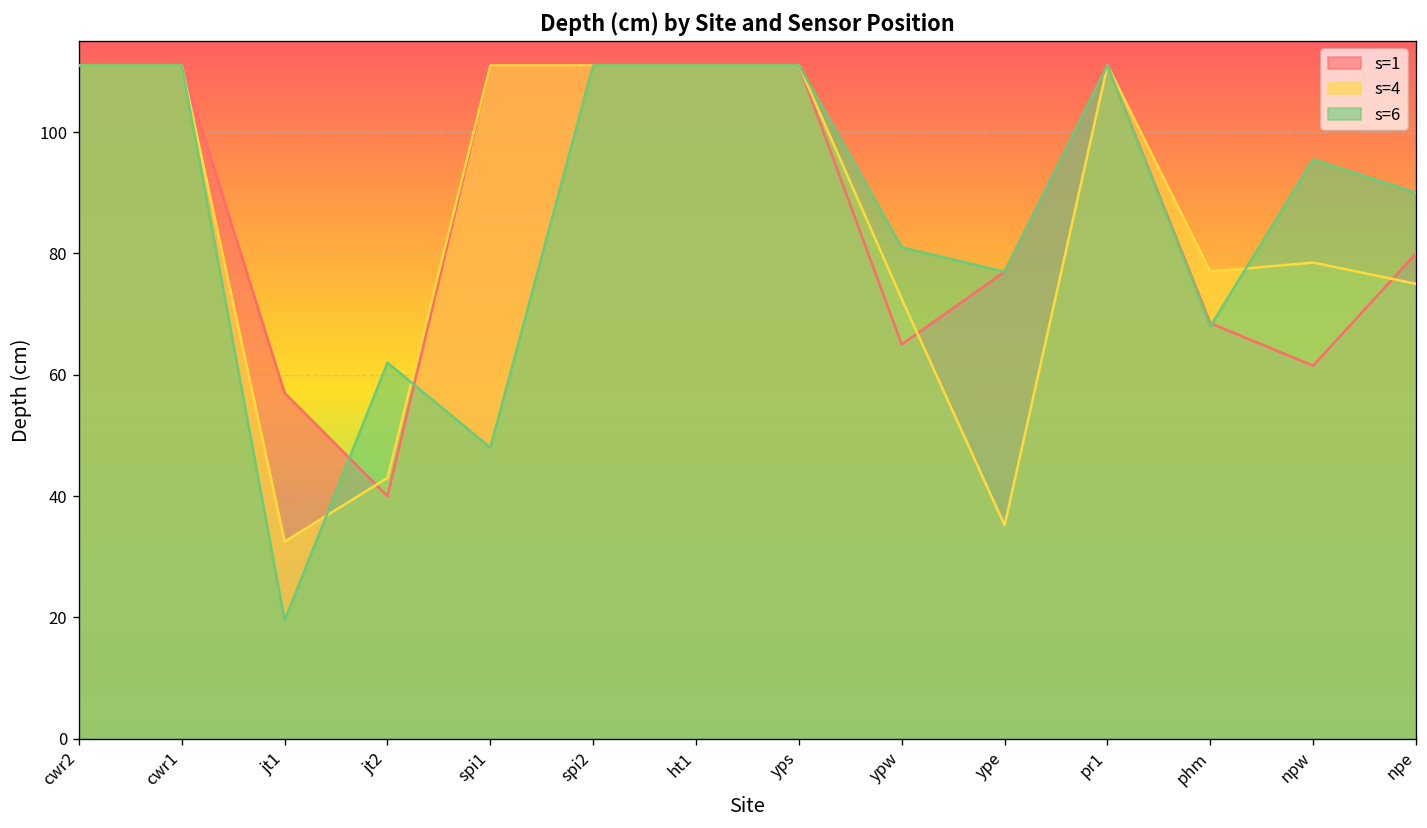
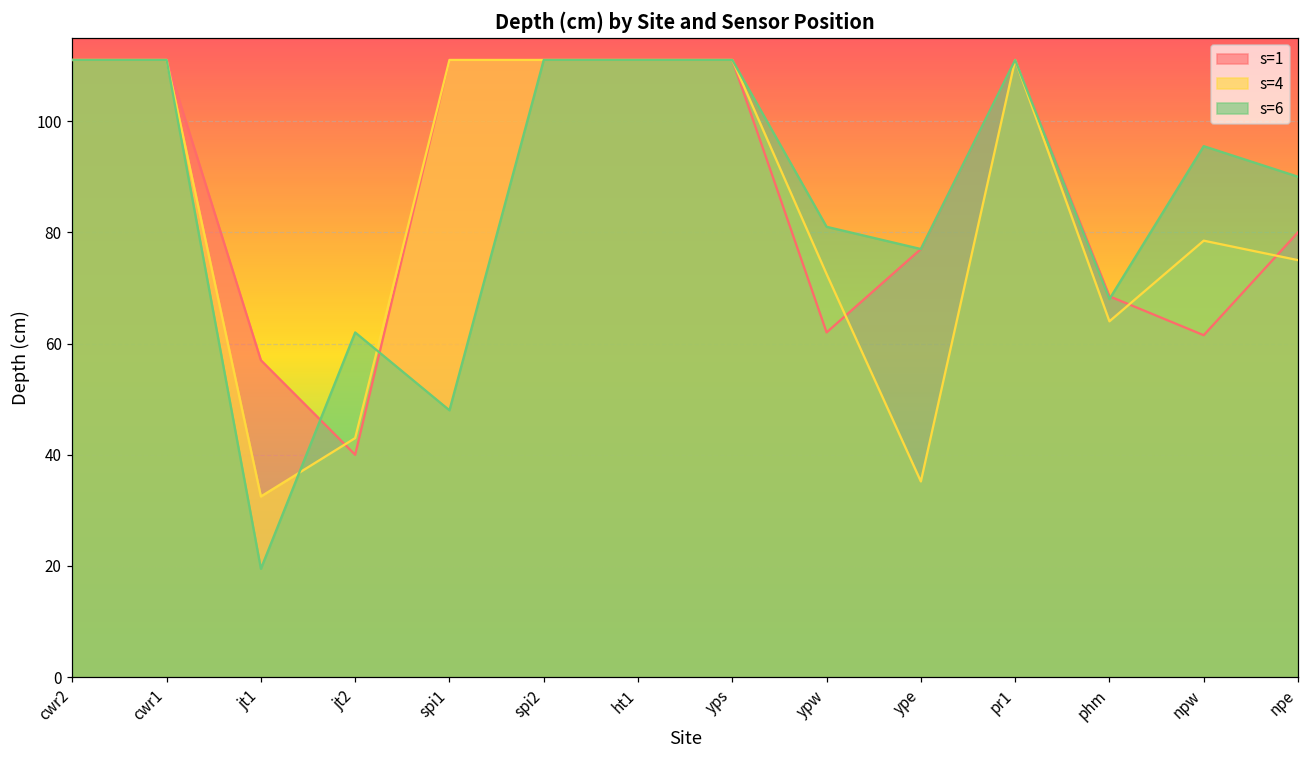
  {
    "s=1": {
      "jt1": 57,
      "jt2": 40,
-     "ypw": 65,
+     "ypw": 62,
      "npw": 62,
      "npe": 80
    },
    "s=4": {
      "jt1": 33,
      "jt2": 43,
      "ypw": 73,
      "ype": 35,
-     "phm": 77,
+     "phm": 64,
      "npw": 79,
      "npe": 75
    },
    "s=6": {
      "jt1": 20,
      "jt2": 62,
      "spi1": 48,
      "ypw": 81,
      "npw": 96,
      "npe": 90
    }
  }
